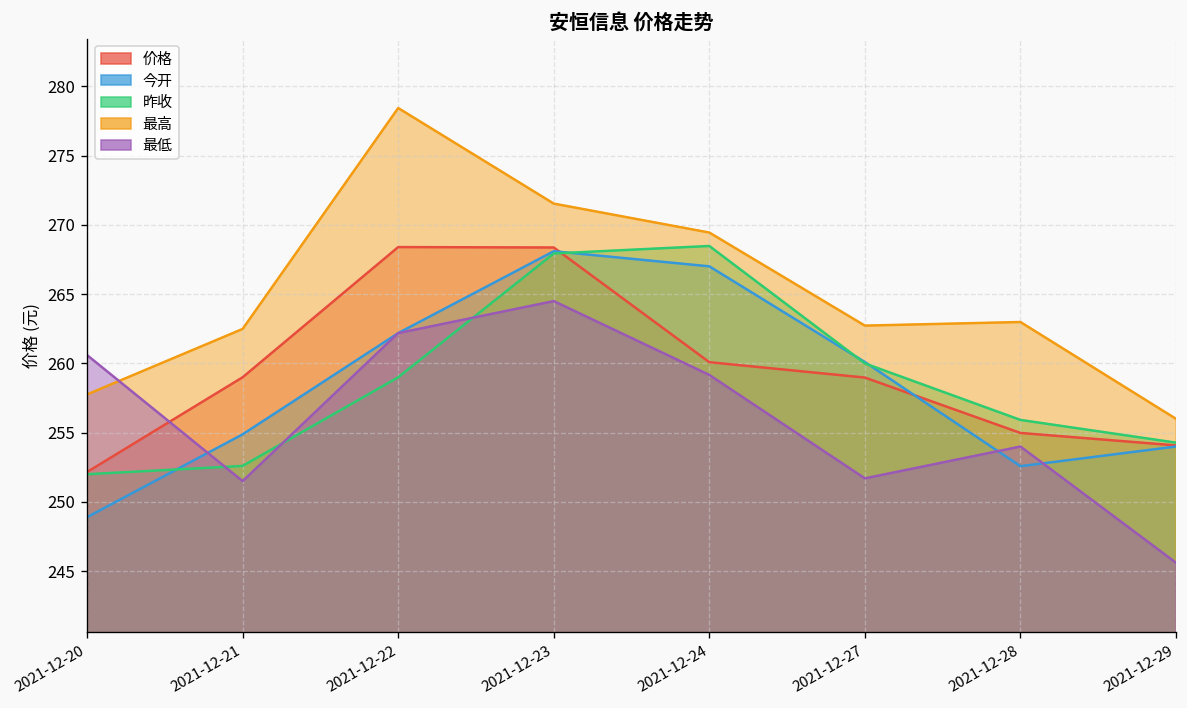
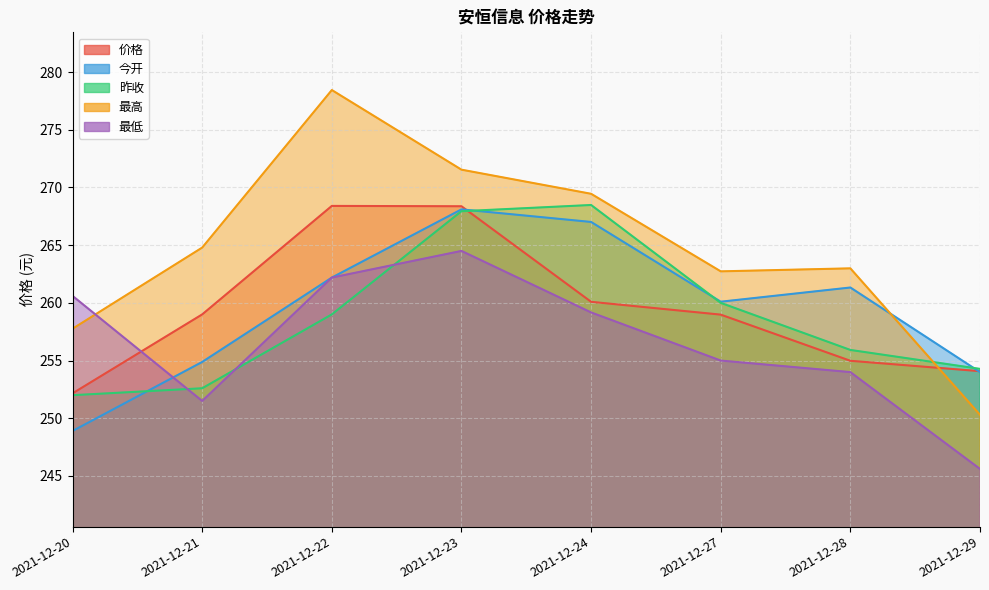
  {
    "价格": {
      "2021-12-21": 259.0,
      "2021-12-22": 268.4,
      "2021-12-23": 268.4,
      "2021-12-24": 260.1,
      "2021-12-27": 259.0,
      "2021-12-28": 255.0
    },
    "今开": {
      "2021-12-20": 248.9,
      "2021-12-21": 254.9,
      "2021-12-24": 267.0,
-     "2021-12-28": 252.6
+     "2021-12-28": 261.3
    },
    "昨收": {
      "2021-12-21": 252.6,
      "2021-12-22": 259.0,
      "2021-12-24": 268.5,
      "2021-12-28": 255.9
    },
    "最高": {
      "2021-12-20": 257.8,
-     "2021-12-21": 262.5,
+     "2021-12-21": 264.8,
      "2021-12-22": 278.4,
      "2021-12-23": 271.5,
      "2021-12-24": 269.5,
      "2021-12-27": 262.7,
      "2021-12-28": 263.0,
-     "2021-12-29": 256.0
+     "2021-12-29": 250.3
    },
    "最低": {
      "2021-12-20": 260.6,
      "2021-12-21": 251.5,
      "2021-12-23": 264.5,
      "2021-12-24": 259.2,
-     "2021-12-27": 251.7,
+     "2021-12-27": 255.0,
      "2021-12-28": 254.0,
      "2021-12-29": 245.6
    }
  }
